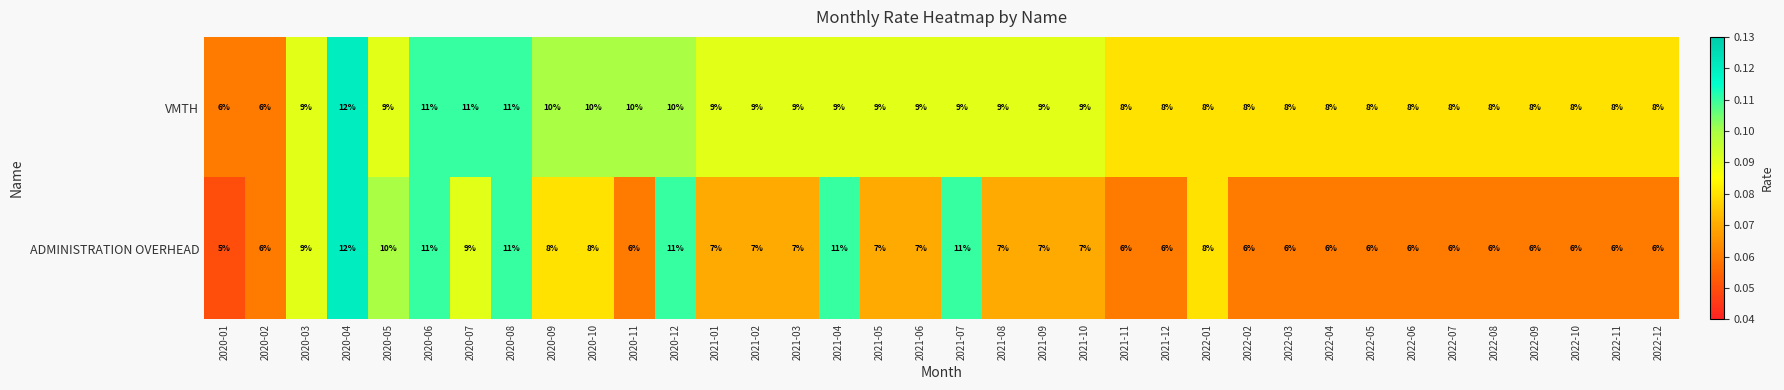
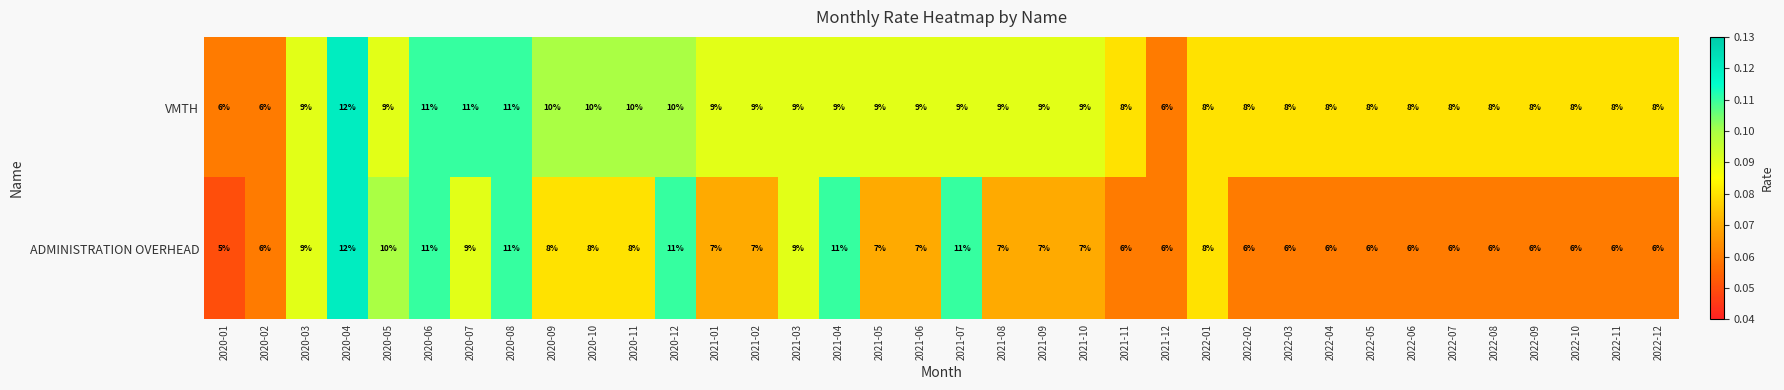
  {
    "VMTH": {
      "2020-01": "6%",
      "2020-02": "6%",
      "2020-03": "9%",
      "2020-04": "12%",
      "2020-05": "9%",
      "2020-06": "11%",
      "2020-07": "11%",
      "2020-08": "11%",
      "2020-09": "10%",
      "2020-10": "10%",
      "2020-11": "10%",
      "2020-12": "10%",
      "2021-01": "9%",
      "2021-02": "9%",
      "2021-03": "9%",
      "2021-04": "9%",
      "2021-05": "9%",
      "2021-06": "9%",
      "2021-07": "9%",
      "2021-08": "9%",
      "2021-09": "9%",
      "2021-10": "9%",
      "2021-11": "8%",
-     "2021-12": "8%",
+     "2021-12": "6%",
      "2022-01": "8%",
      "2022-02": "8%",
      "2022-03": "8%",
      "2022-04": "8%",
      "2022-05": "8%",
      "2022-06": "8%",
      "2022-07": "8%",
      "2022-08": "8%",
      "2022-09": "8%",
      "2022-10": "8%",
      "2022-11": "8%",
      "2022-12": "8%"
    },
    "ADMINISTRATION OVERHEAD": {
      "2020-01": "5%",
      "2020-02": "6%",
      "2020-03": "9%",
      "2020-04": "12%",
      "2020-05": "10%",
      "2020-06": "11%",
      "2020-07": "9%",
      "2020-08": "11%",
      "2020-09": "8%",
      "2020-10": "8%",
-     "2020-11": "6%",
+     "2020-11": "8%",
      "2020-12": "11%",
      "2021-01": "7%",
      "2021-02": "7%",
-     "2021-03": "7%",
+     "2021-03": "9%",
      "2021-04": "11%",
      "2021-05": "7%",
      "2021-06": "7%",
      "2021-07": "11%",
      "2021-08": "7%",
      "2021-09": "7%",
      "2021-10": "7%",
      "2021-11": "6%",
      "2021-12": "6%",
      "2022-01": "8%",
      "2022-02": "6%",
      "2022-03": "6%",
      "2022-04": "6%",
      "2022-05": "6%",
      "2022-06": "6%",
      "2022-07": "6%",
      "2022-08": "6%",
      "2022-09": "6%",
      "2022-10": "6%",
      "2022-11": "6%",
      "2022-12": "6%"
    }
  }
